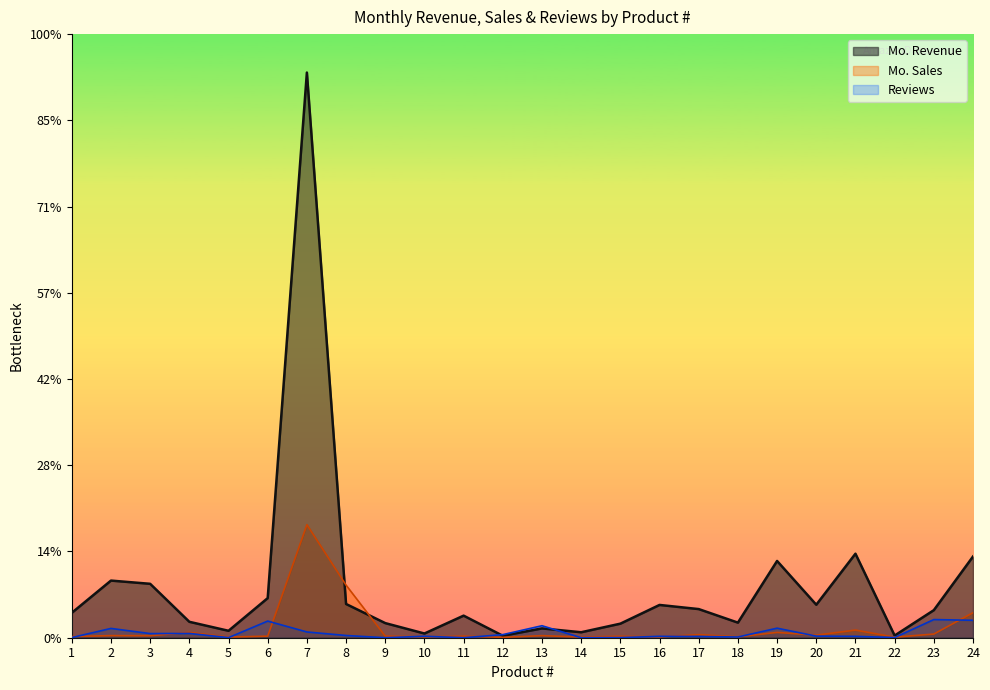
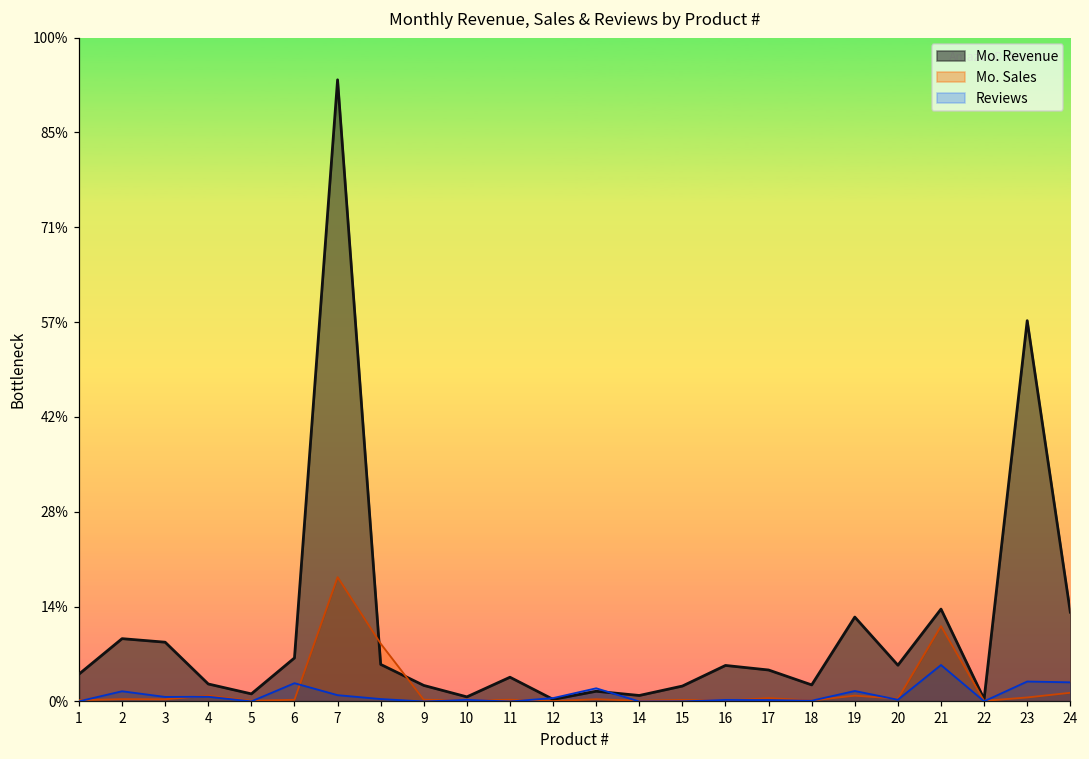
  {
    "Mo. Revenue": {
      "1": "4%",
      "2": "9%",
      "3": "9%",
      "4": "3%",
      "5": "1%",
      "6": "7%",
      "7": "94%",
      "8": "6%",
      "9": "2%",
      "10": "1%",
      "11": "4%",
      "13": "2%",
      "14": "1%",
      "15": "2%",
      "16": "5%",
      "17": "5%",
      "18": "3%",
      "19": "13%",
      "20": "5%",
      "21": "14%",
-     "23": "5%",
+     "23": "57%",
      "24": "13%"
    },
    "Mo. Sales": {
      "2": "0%",
      "6": "0%",
      "7": "19%",
      "8": "9%",
      "13": "0%",
      "19": "1%",
-     "21": "1%",
+     "21": "11%",
      "23": "1%",
-     "24": "4%"
+     "24": "1%"
    },
    "Reviews": {
      "2": "2%",
      "6": "3%",
      "7": "1%",
      "8": "0%",
      "13": "2%",
      "19": "2%",
-     "21": "0%",
+     "21": "5%",
      "23": "3%",
      "24": "3%"
    }
  }
